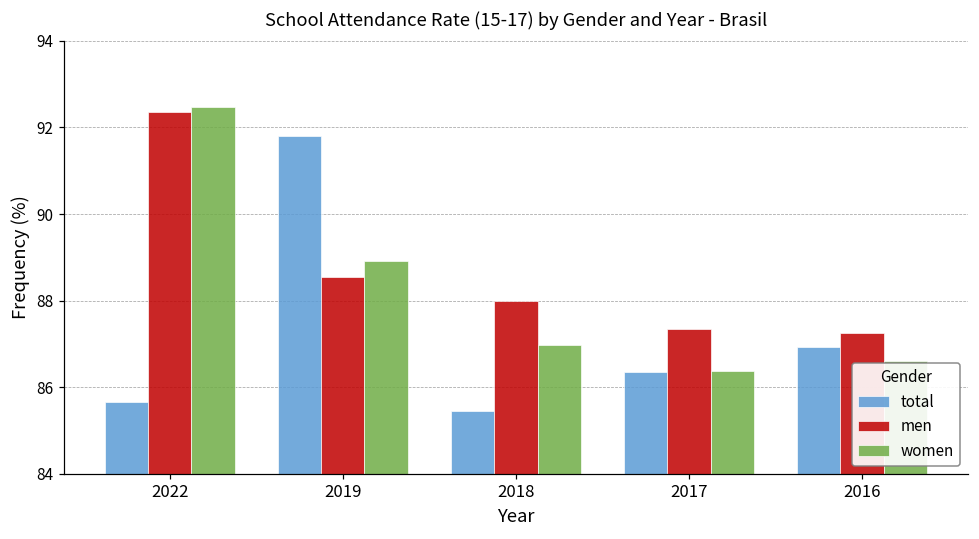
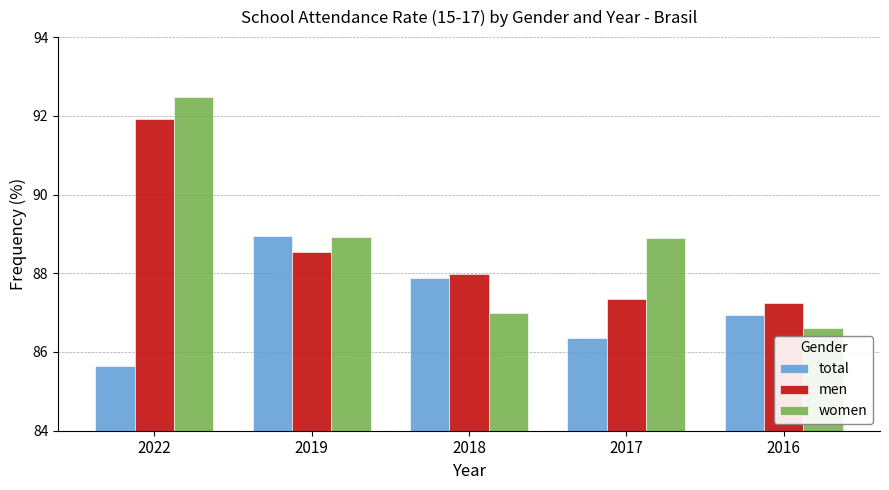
  {
    "total": {
      "2022": 85.6,
-     "2019": 91.8,
-     "2018": 85.5,
+     "2019": 89.0,
+     "2018": 87.9,
      "2017": 86.4,
      "2016": 86.9
    },
    "men": {
-     "2022": 92.4,
+     "2022": 91.9,
      "2019": 88.5,
      "2018": 88.0,
      "2017": 87.3,
      "2016": 87.3
    },
    "women": {
      "2022": 92.5,
      "2019": 88.9,
      "2018": 87.0,
-     "2017": 86.4,
+     "2017": 88.9,
      "2016": 86.6
    }
  }
